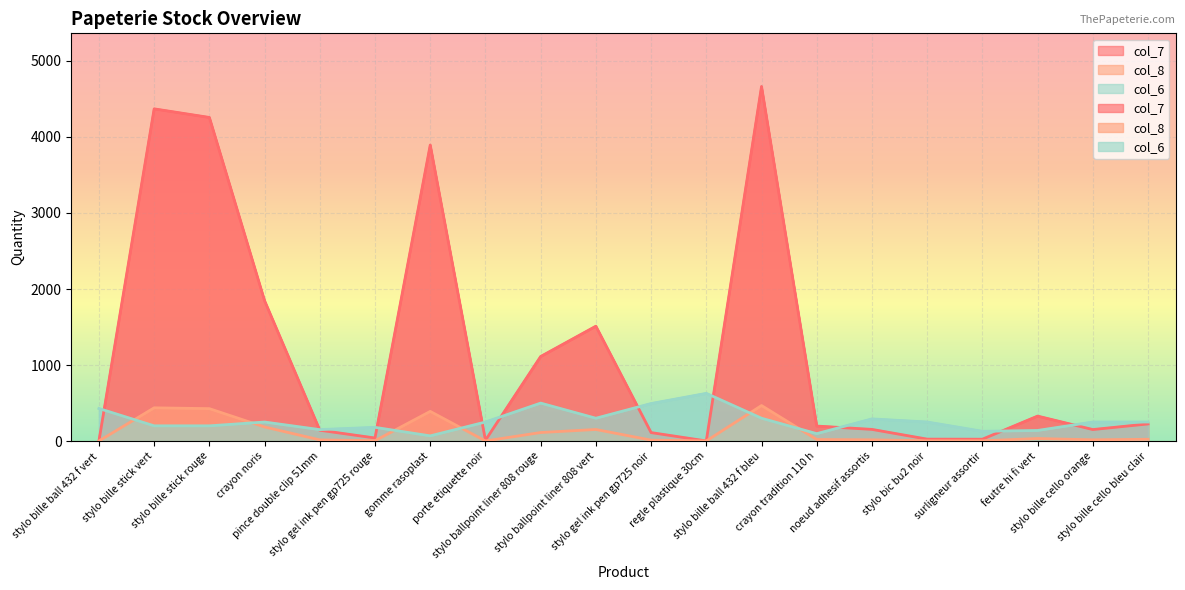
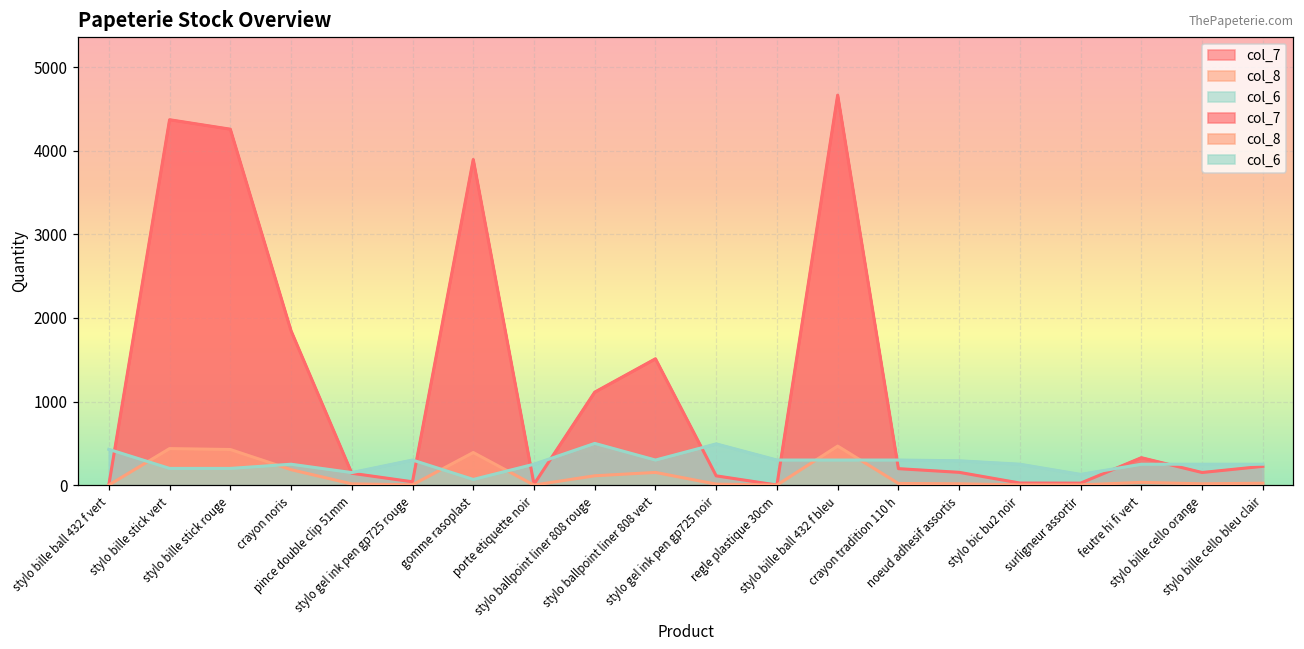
  {
    "col_6": {
      "stylo bille ball 432 f vert": 400,
      "stylo bille stick vert": 200,
      "stylo bille stick rouge": 200,
      "crayon noris": 300,
-     "stylo gel ink pen gp725 rouge": 200,
+     "stylo gel ink pen gp725 rouge": 300,
      "gomme rasoplast": 100,
      "porte etiquette noir": 300,
      "stylo ballpoint liner 808 rouge": 500,
      "stylo ballpoint liner 808 vert": 300,
      "stylo gel ink pen gp725 noir": 500,
-     "regle plastique 30cm": 600,
+     "regle plastique 30cm": 300,
      "stylo bille ball 432 f bleu": 300,
-     "crayon tradition 110 h": 100,
+     "crayon tradition 110 h": 300,
      "noeud adhesif assortis": 300,
      "stylo bic bu2 noir": 300,
      "surligneur assortir": 100,
-     "feutre hi fi vert": 100,
+     "feutre hi fi vert": 300,
      "stylo bille cello orange": 300
    }
  }
